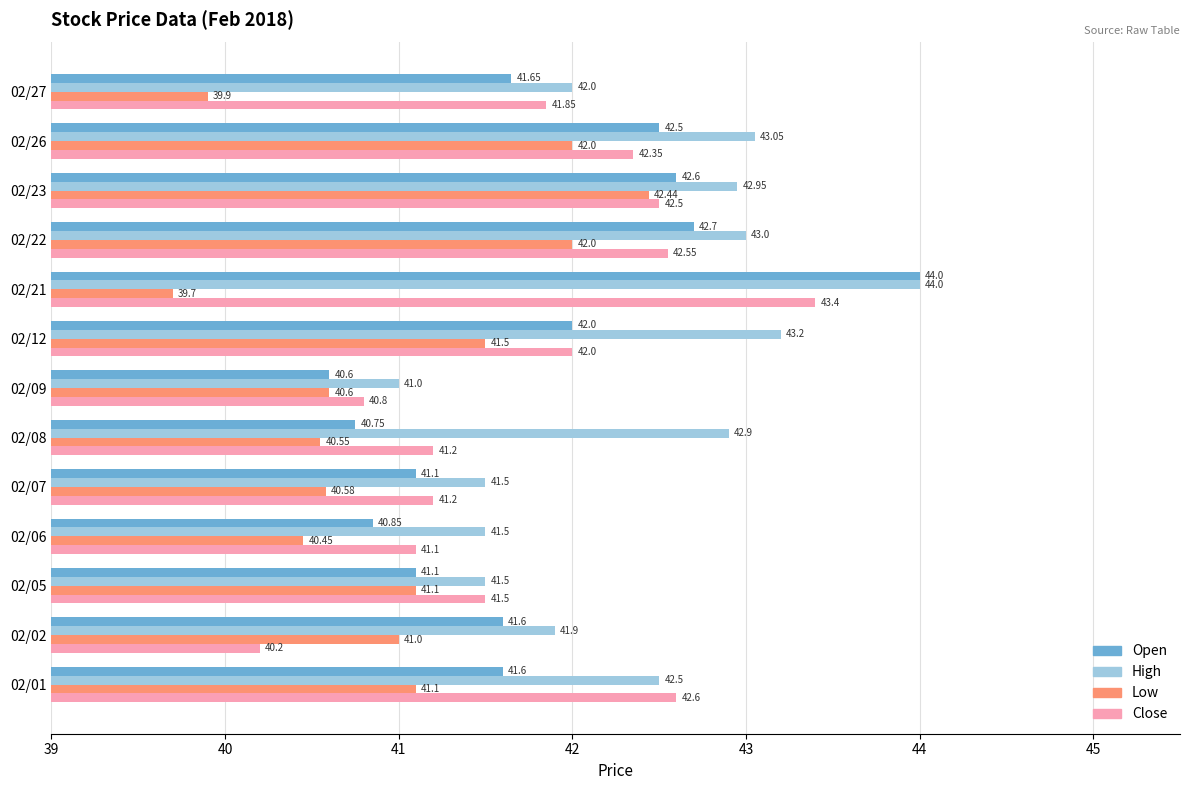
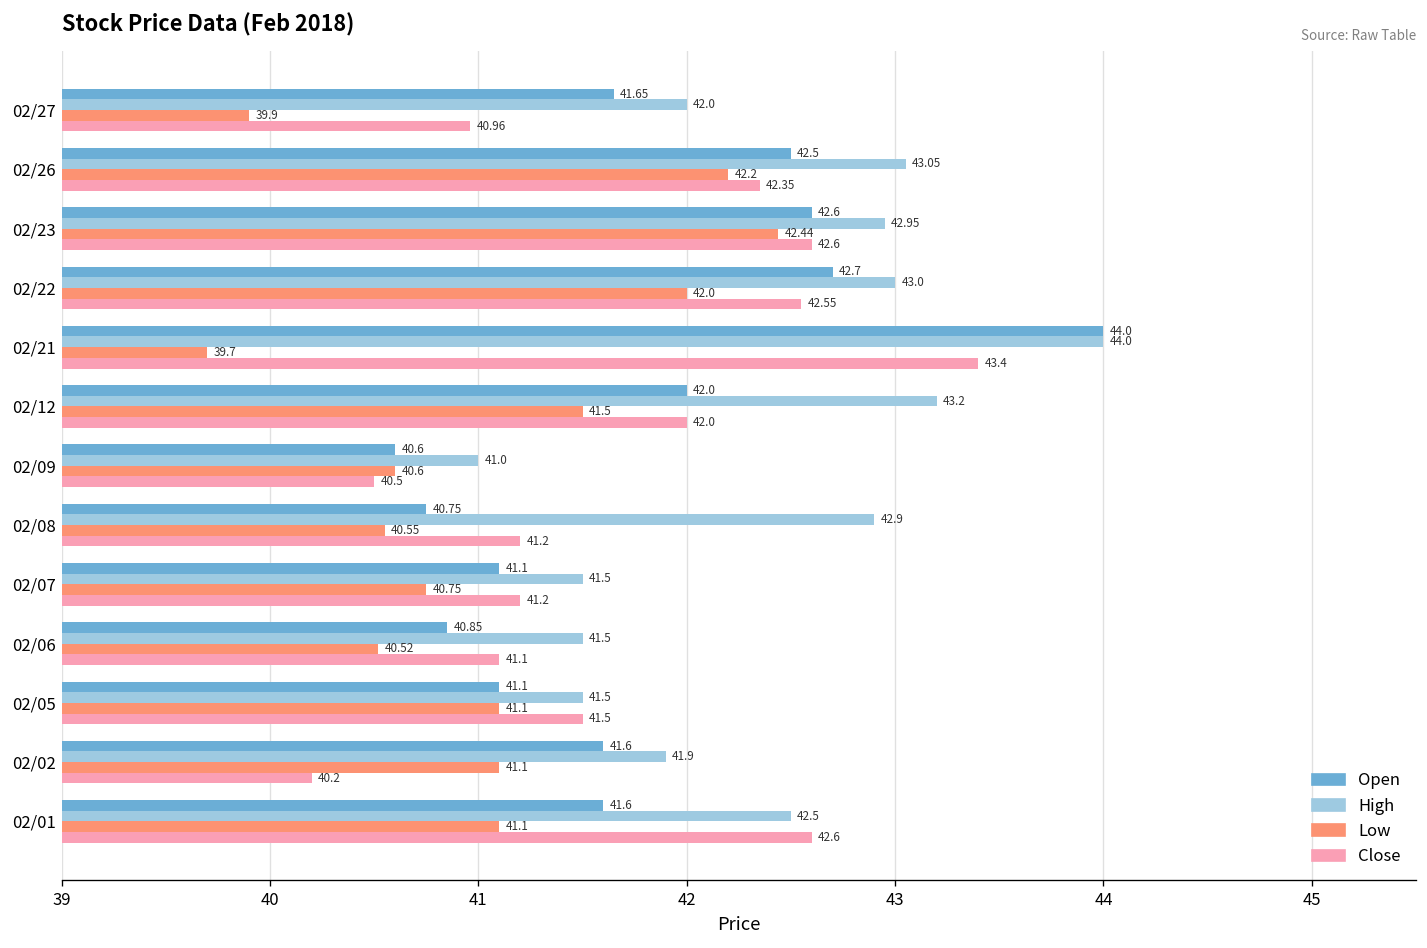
  {
    "Low": {
      "02/27": 39.9,
-     "02/26": 42.0,
+     "02/26": 42.2,
      "02/23": 42.44,
      "02/22": 42.0,
      "02/21": 39.7,
      "02/12": 41.5,
      "02/09": 40.6,
      "02/08": 40.55,
-     "02/07": 40.58,
-     "02/06": 40.45,
+     "02/07": 40.75,
+     "02/06": 40.52,
      "02/05": 41.1,
-     "02/02": 41.0,
+     "02/02": 41.1,
      "02/01": 41.1
    },
    "Close": {
-     "02/27": 41.85,
+     "02/27": 40.96,
      "02/26": 42.35,
-     "02/23": 42.5,
+     "02/23": 42.6,
      "02/22": 42.55,
      "02/21": 43.4,
      "02/12": 42.0,
-     "02/09": 40.8,
+     "02/09": 40.5,
      "02/08": 41.2,
      "02/07": 41.2,
      "02/06": 41.1,
      "02/05": 41.5,
      "02/02": 40.2,
      "02/01": 42.6
    }
  }
